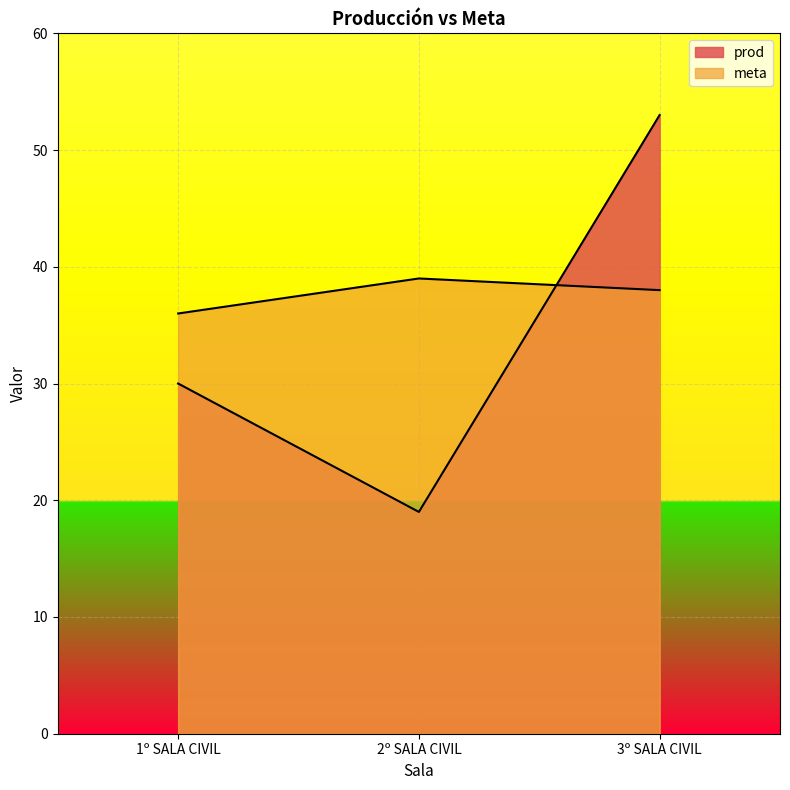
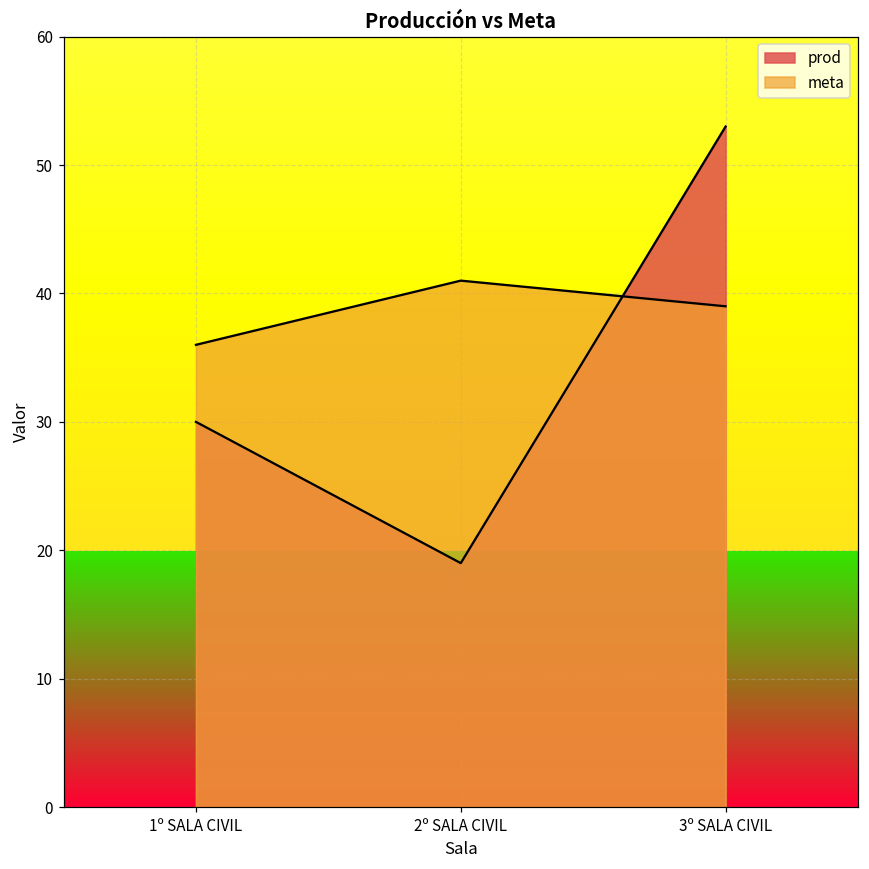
  {
    "prod": {
      "1º SALA CIVIL": 30,
      "2º SALA CIVIL": 19,
      "3º SALA CIVIL": 53
    },
    "meta": {
      "1º SALA CIVIL": 36,
-     "2º SALA CIVIL": 39,
-     "3º SALA CIVIL": 38
+     "2º SALA CIVIL": 41,
+     "3º SALA CIVIL": 39
    }
  }
